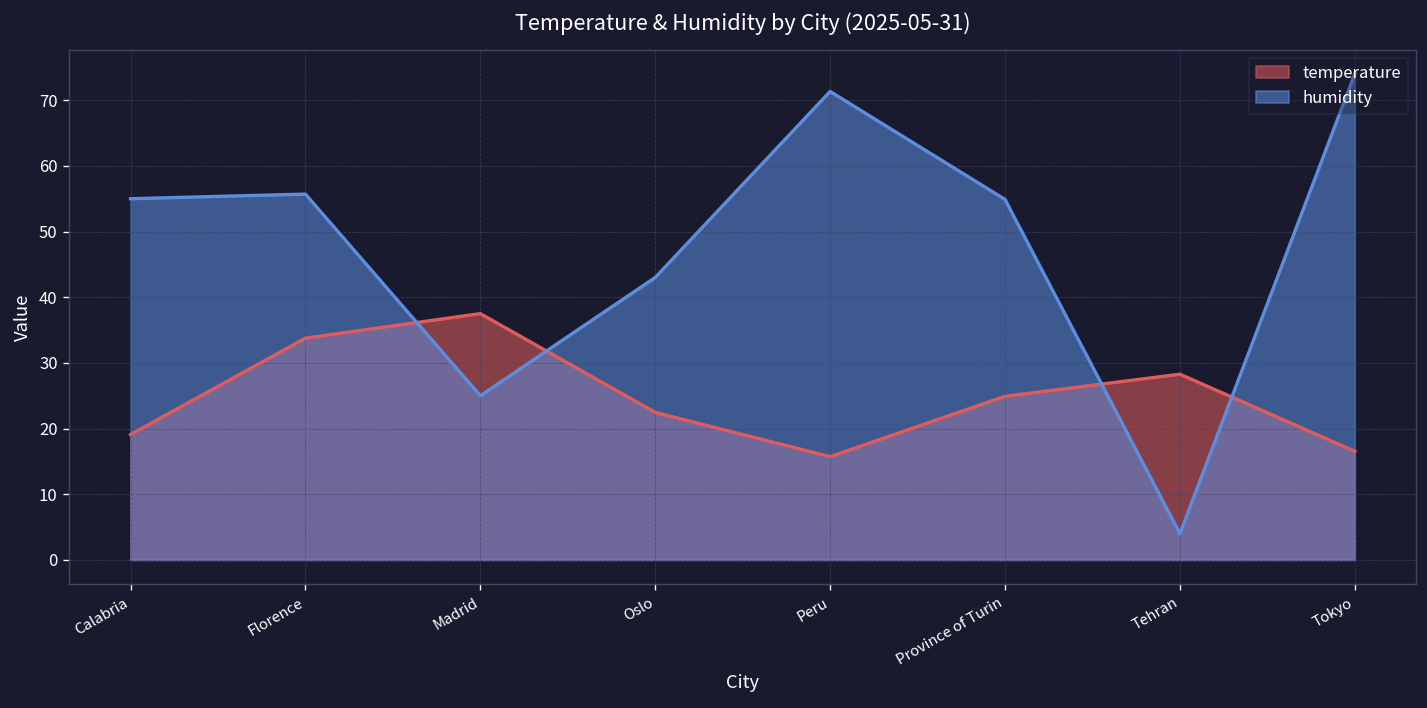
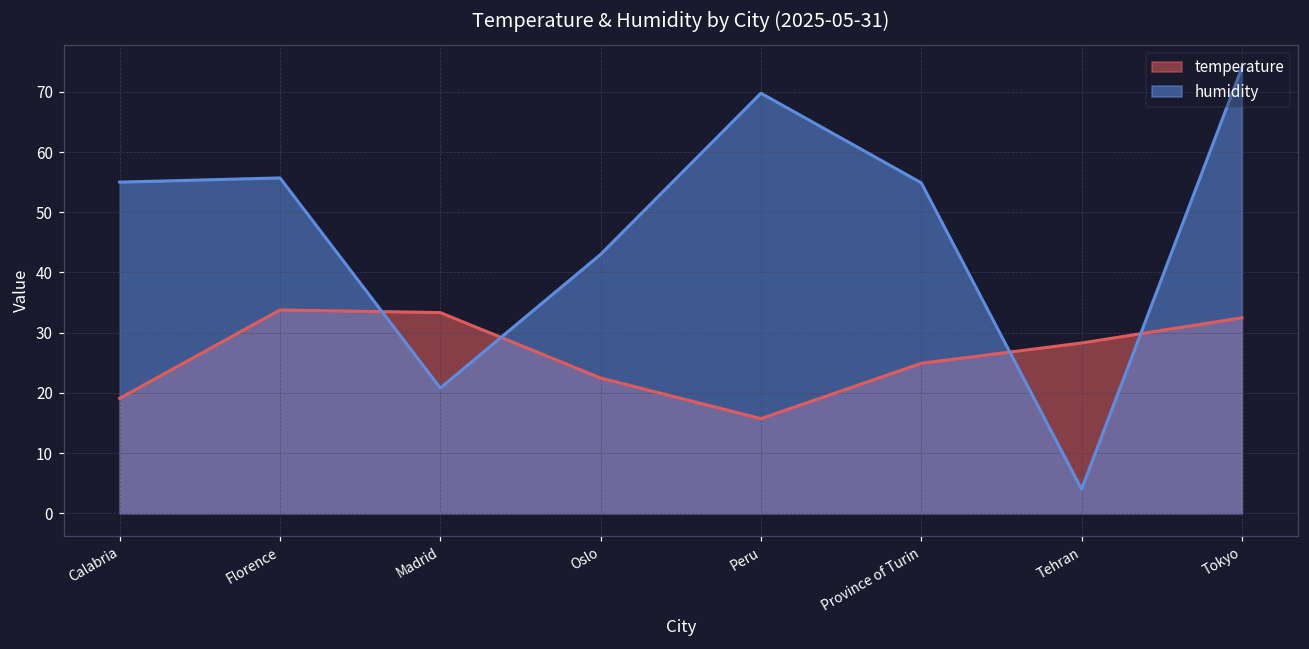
  {
    "temperature": {
      "Calabria": 19,
      "Florence": 34,
-     "Madrid": 38,
+     "Madrid": 33,
      "Oslo": 22,
      "Peru": 16,
      "Province of Turin": 25,
      "Tehran": 28,
-     "Tokyo": 17
+     "Tokyo": 32
    },
    "humidity": {
      "Calabria": 55,
      "Florence": 56,
-     "Madrid": 25,
+     "Madrid": 21,
      "Oslo": 43,
-     "Peru": 71,
+     "Peru": 70,
      "Province of Turin": 55,
      "Tehran": 4
    }
  }
